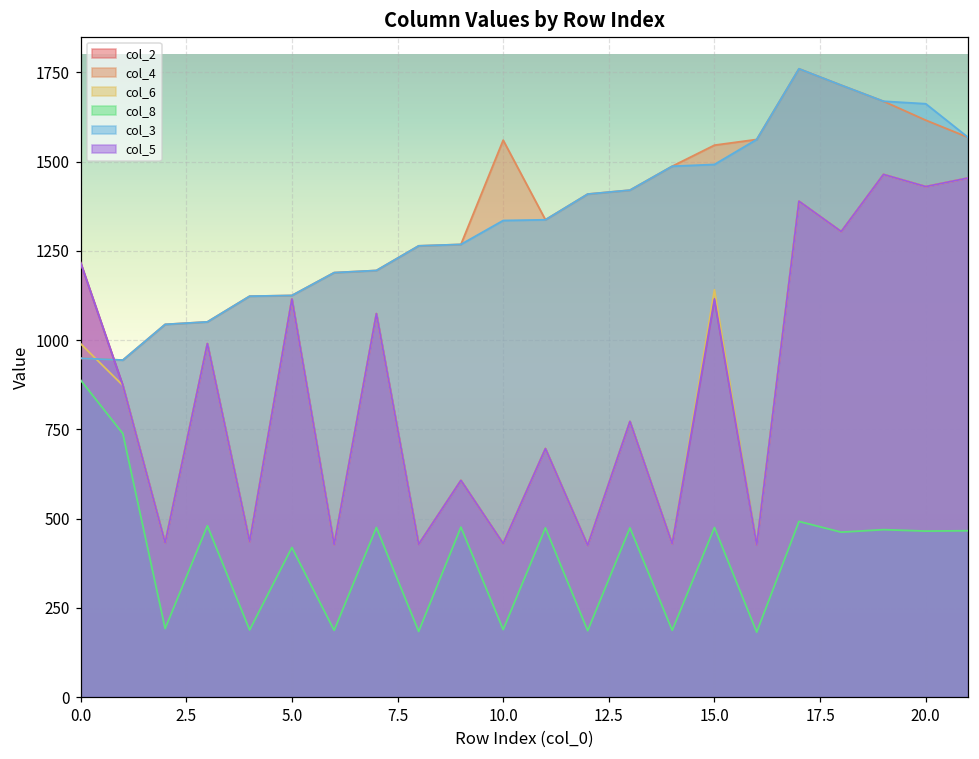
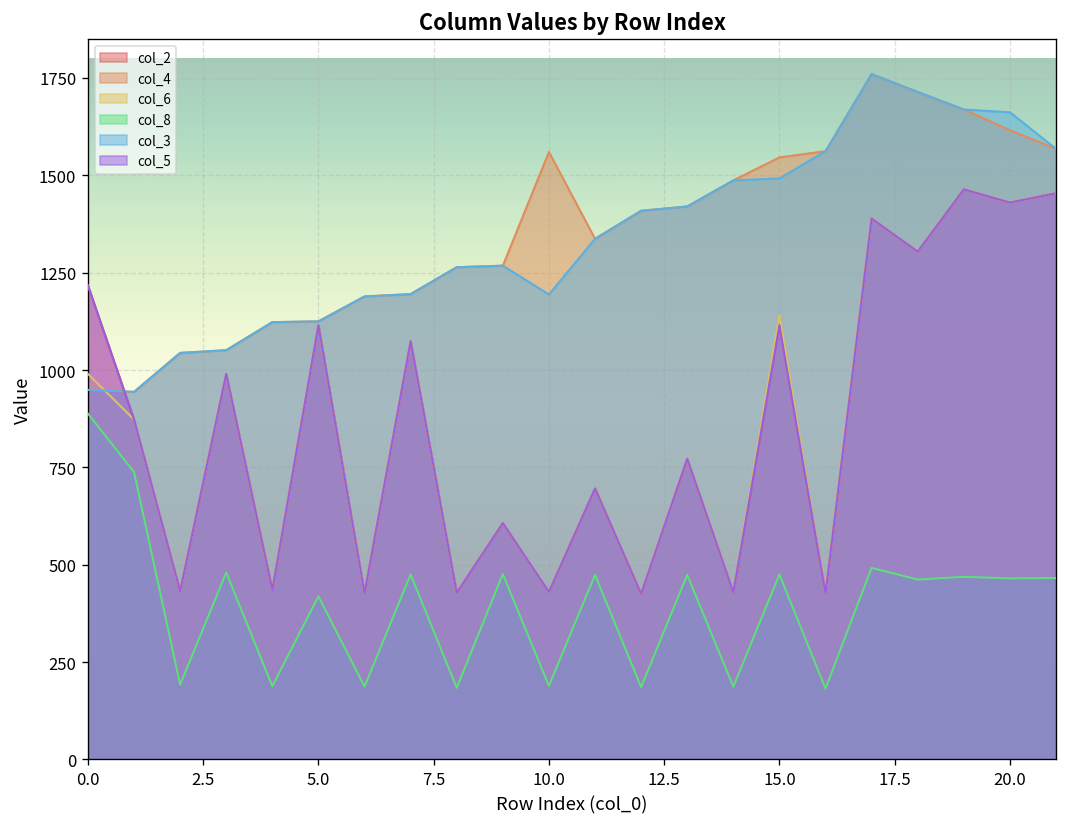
  {
    "col_5": {
      "0.0": 1220,
      "15.0": 1120
    },
    "col_8": {
      "0.0": 890,
      "5.0": 420,
      "10.0": 190,
      "15.0": 480,
      "20.0": 470
    },
    "col_3": {
-     "10.0": 1340,
+     "10.0": 1190,
      "15.0": 1490,
      "20.0": 1660
    }
  }
